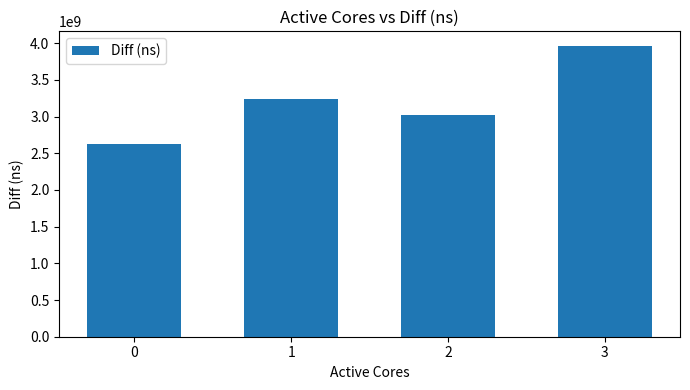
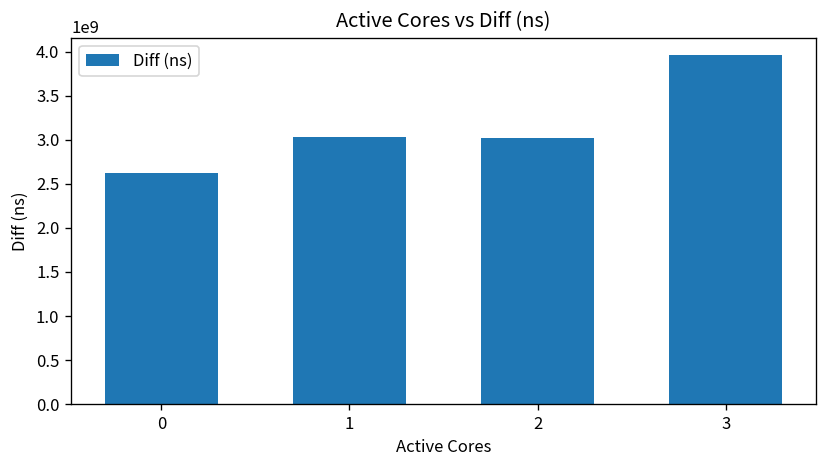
  {
    "0": 2600000000,
-   "1": 3200000000,
+   "1": 3000000000,
    "2": 3000000000,
    "3": 4000000000
  }
